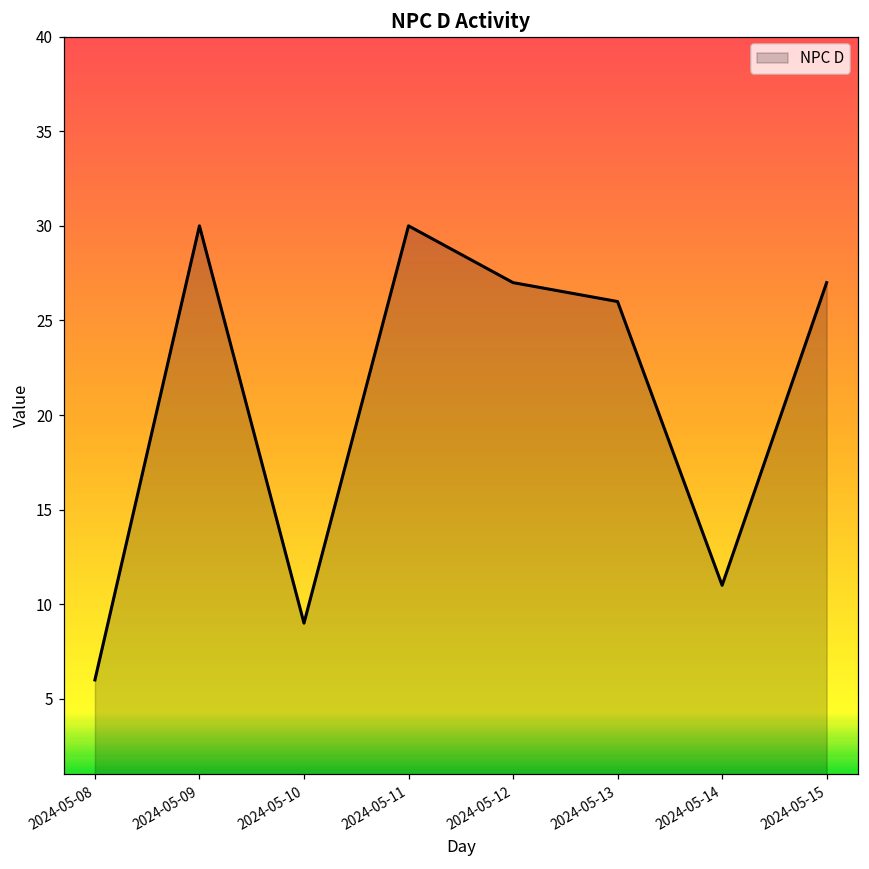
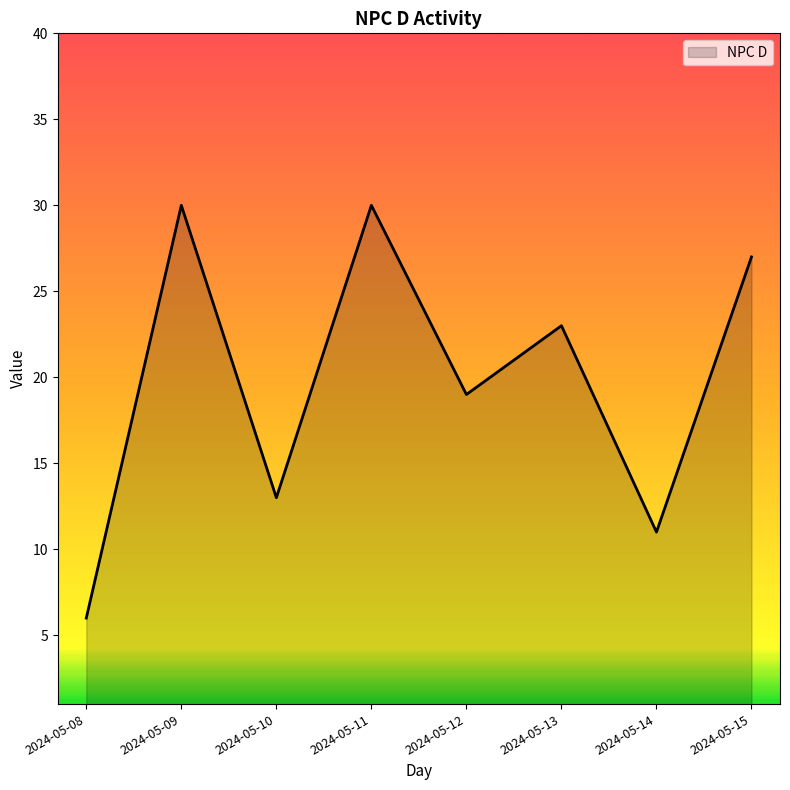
  {
    "2024-05-08": 6,
    "2024-05-09": 30,
-   "2024-05-10": 9,
+   "2024-05-10": 13,
    "2024-05-11": 30,
-   "2024-05-12": 27,
-   "2024-05-13": 26,
+   "2024-05-12": 19,
+   "2024-05-13": 23,
    "2024-05-14": 11,
    "2024-05-15": 27
  }
